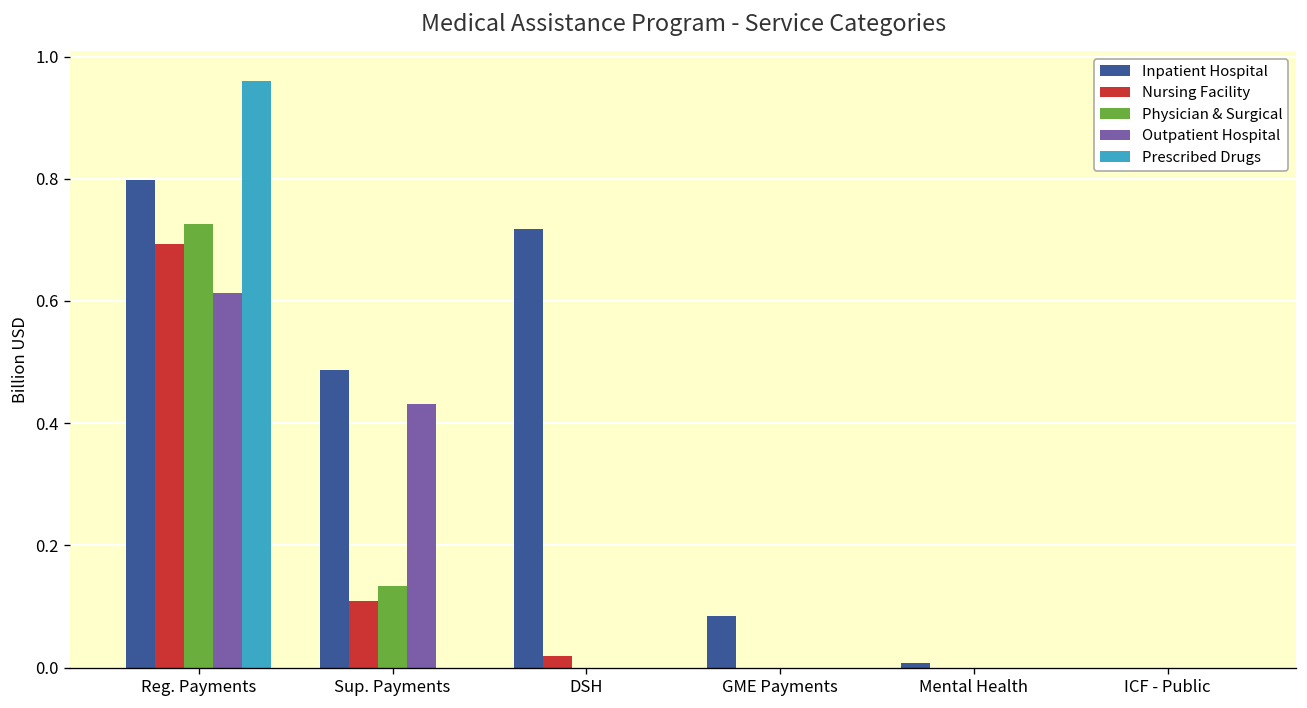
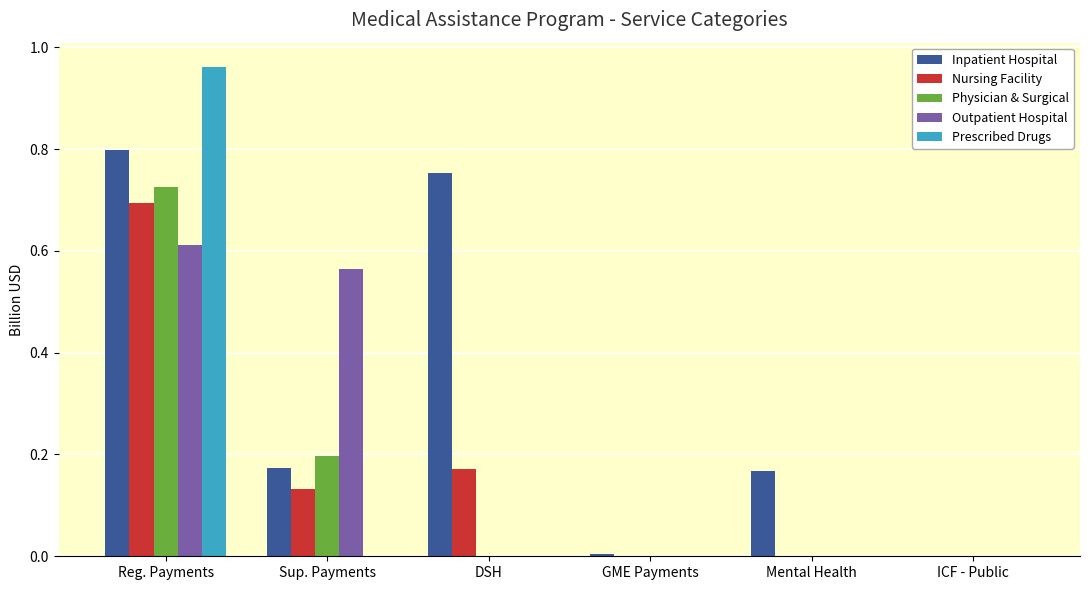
  {
    "Inpatient Hospital": {
      "Reg. Payments": 0.80,
-     "Sup. Payments": 0.49,
-     "DSH": 0.72,
-     "GME Payments": 0.09,
-     "Mental Health": 0.01,
+     "Sup. Payments": 0.17,
+     "DSH": 0.75,
+     "GME Payments": 0.00,
+     "Mental Health": 0.17,
      "ICF - Public": 0.00
    },
    "Nursing Facility": {
      "Reg. Payments": 0.69,
-     "Sup. Payments": 0.11,
-     "DSH": 0.02,
+     "Sup. Payments": 0.13,
+     "DSH": 0.17,
      "GME Payments": 0.00,
      "Mental Health": 0.00,
      "ICF - Public": 0.00
    },
    "Physician & Surgical": {
      "Reg. Payments": 0.73,
-     "Sup. Payments": 0.13,
+     "Sup. Payments": 0.20,
      "DSH": 0.00,
      "GME Payments": 0.00,
      "Mental Health": 0.00,
      "ICF - Public": 0.00
    },
    "Outpatient Hospital": {
      "Reg. Payments": 0.61,
-     "Sup. Payments": 0.43,
+     "Sup. Payments": 0.56,
      "DSH": 0.00,
      "GME Payments": 0.00,
      "Mental Health": 0.00,
      "ICF - Public": 0.00
    },
    "Prescribed Drugs": {
      "Reg. Payments": 0.96,
      "Sup. Payments": 0.00,
      "DSH": 0.00,
      "GME Payments": 0.00,
      "Mental Health": 0.00,
      "ICF - Public": 0.00
    }
  }
